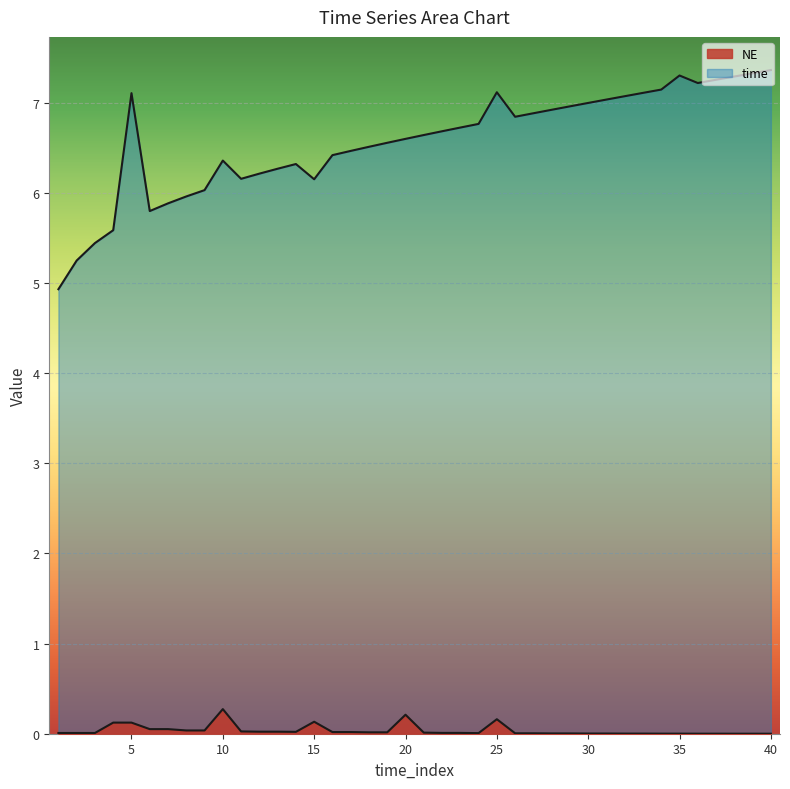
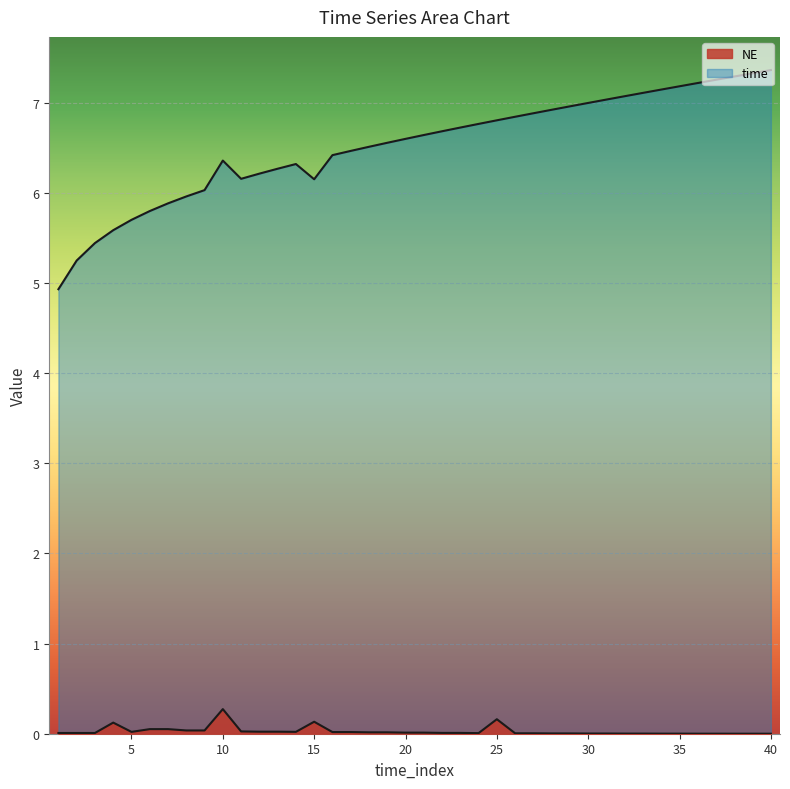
  {
    "NE": {
-     "5": 0.1,
+     "5": 0.0,
      "10": 0.3,
      "15": 0.1,
-     "20": 0.2,
+     "20": 0.0,
      "25": 0.2,
      "30": 0.0,
      "35": 0.0,
      "40": 0.0
    },
    "time": {
-     "5": 7.1,
+     "5": 5.7,
      "10": 6.4,
      "15": 6.2,
      "20": 6.6,
-     "25": 7.1,
+     "25": 6.8,
      "30": 7.0,
-     "35": 7.3
+     "35": 7.2
    }
  }
